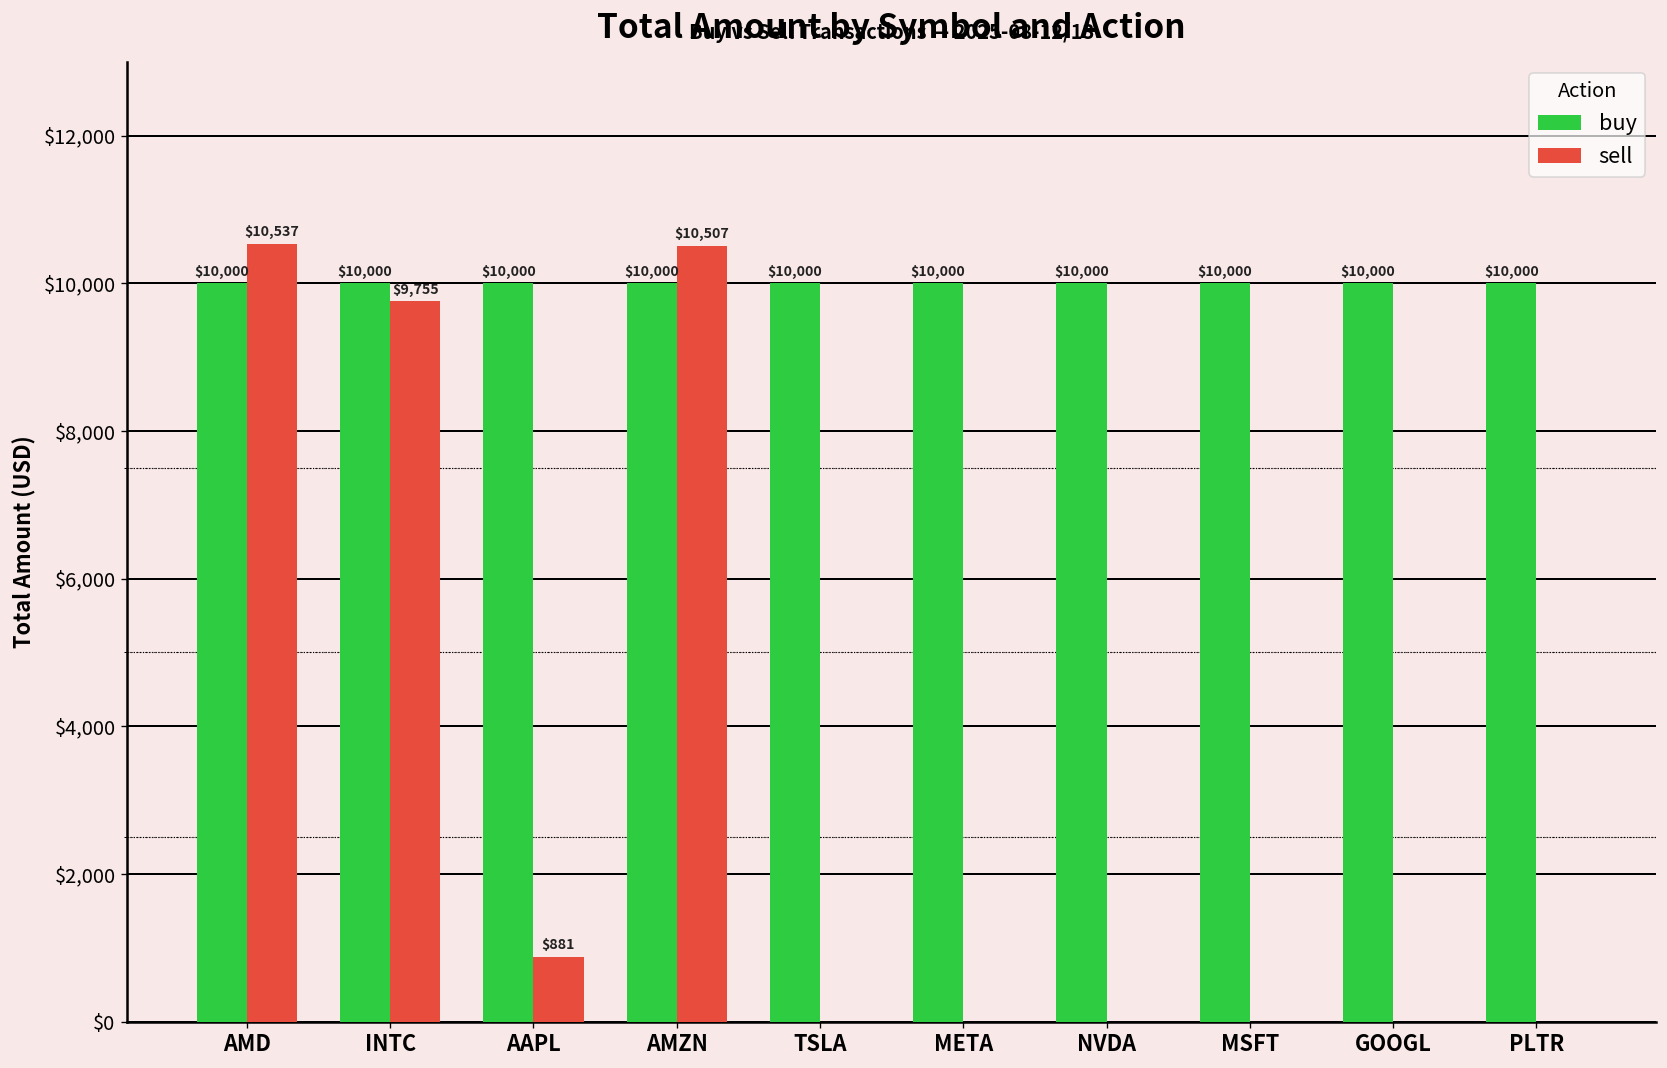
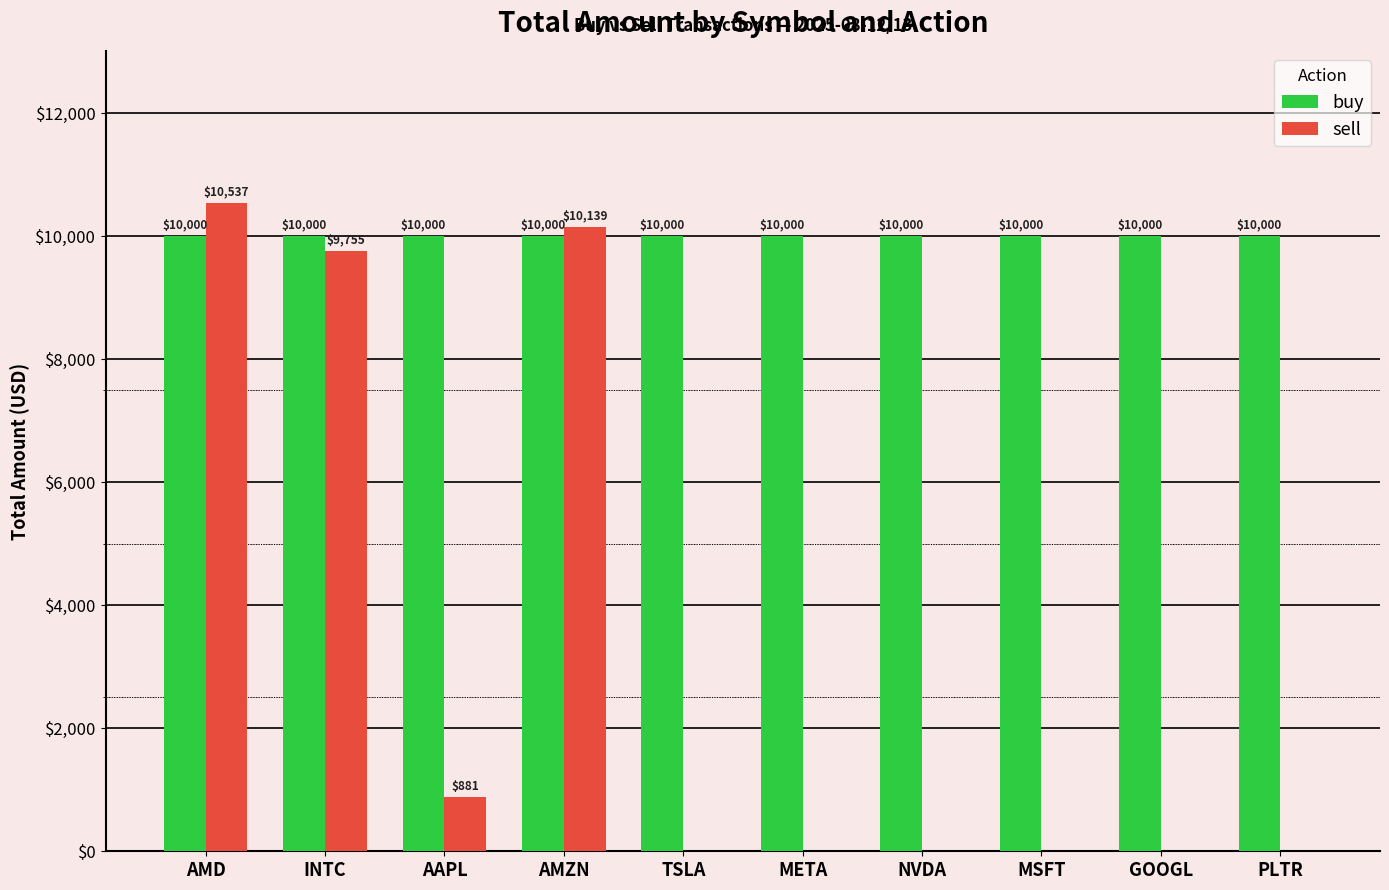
  {
    "buy": {
      "AMD": "$10,000",
      "INTC": "$10,000",
      "AAPL": "$10,000",
      "AMZN": "$10,000",
      "TSLA": "$10,000",
      "META": "$10,000",
      "NVDA": "$10,000",
      "MSFT": "$10,000",
      "GOOGL": "$10,000",
      "PLTR": "$10,000"
    },
    "sell": {
      "AMD": "$10,537",
      "INTC": "$9,755",
      "AAPL": "$881",
-     "AMZN": "$10,507"
+     "AMZN": "$10,139"
    }
  }
